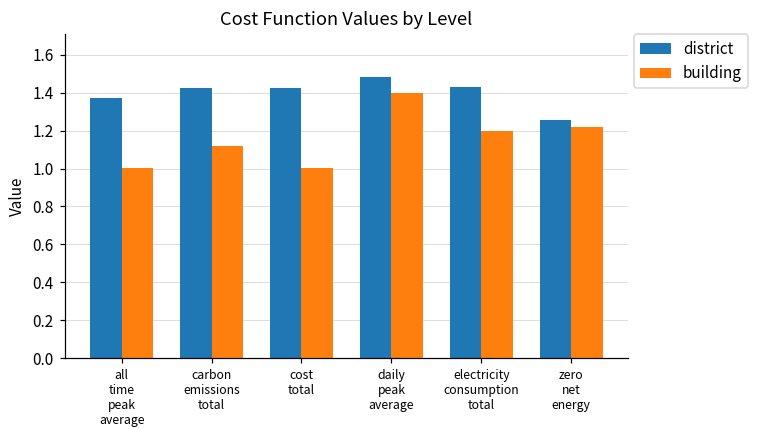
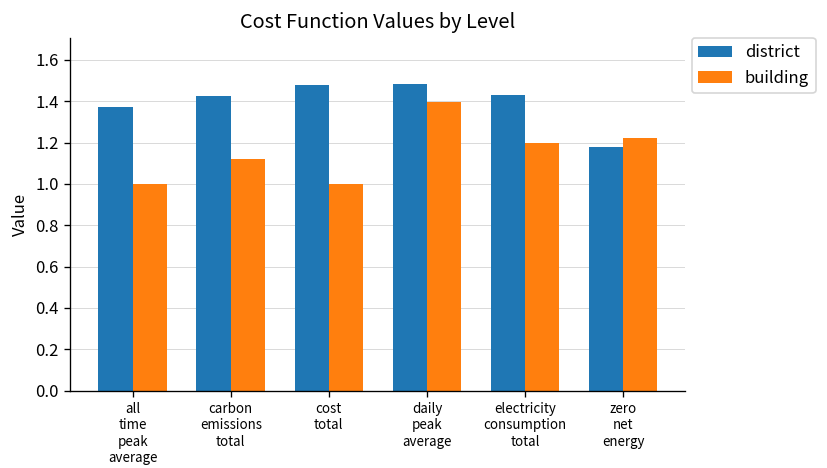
  {
    "district": {
      "all time peak average": 1.37,
      "carbon emissions total": 1.43,
-     "cost total": 1.42,
+     "cost total": 1.48,
      "daily peak average": 1.49,
      "electricity consumption total": 1.43,
-     "zero net energy": 1.25
+     "zero net energy": 1.18
    },
    "building": {
      "all time peak average": 1.00,
      "carbon emissions total": 1.12,
      "cost total": 1.00,
      "daily peak average": 1.40,
      "electricity consumption total": 1.20,
      "zero net energy": 1.22
    }
  }
